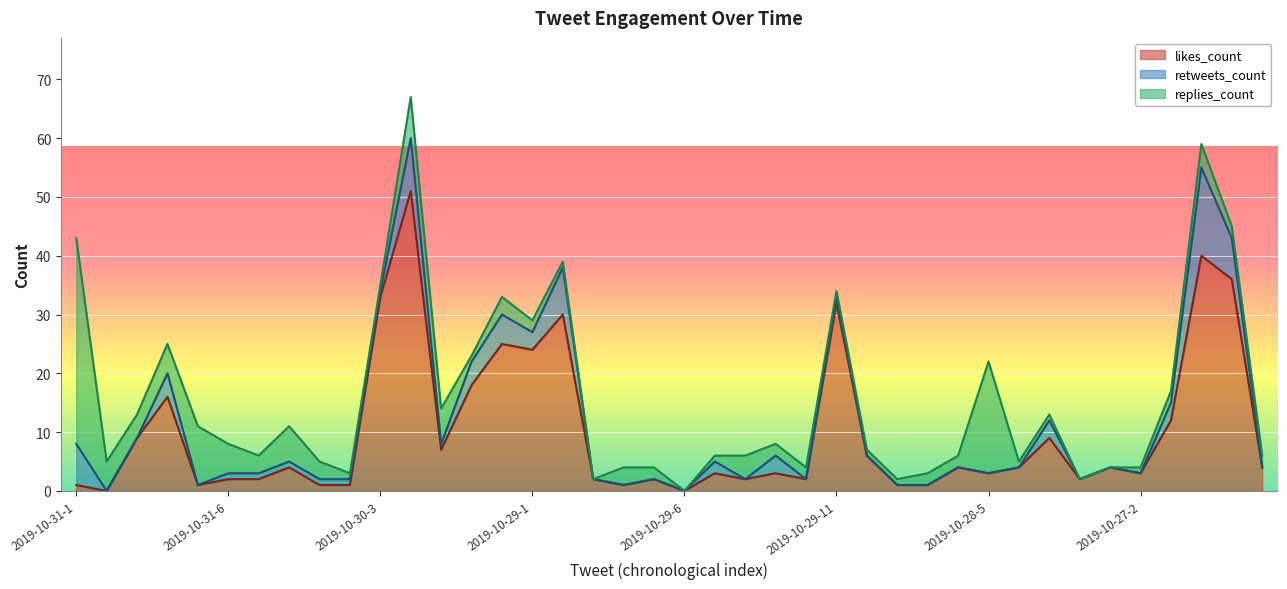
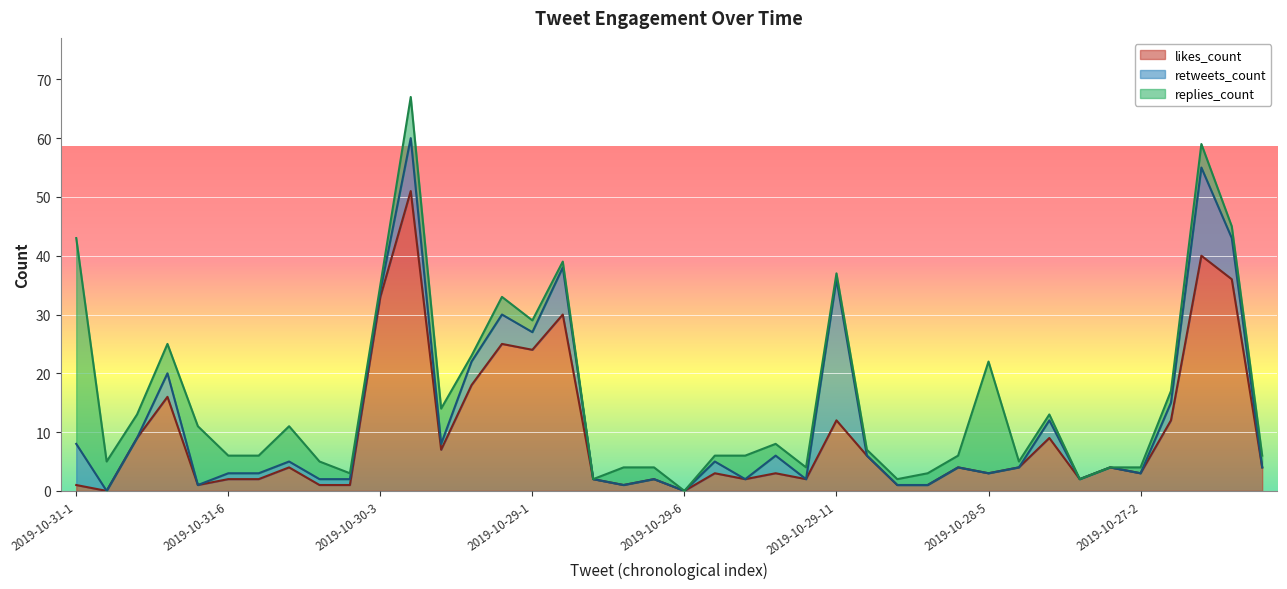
  {
    "likes_count": {
      "2019-10-31-1": 1,
      "2019-10-31-6": 2,
      "2019-10-30-3": 33,
      "2019-10-29-1": 24,
-     "2019-10-29-11": 32
+     "2019-10-29-11": 12
    },
    "retweets_count": {
      "2019-10-31-1": 7,
      "2019-10-31-6": 1,
      "2019-10-30-3": 1,
      "2019-10-29-1": 3,
-     "2019-10-29-11": 1
+     "2019-10-29-11": 24
    },
    "replies_count": {
      "2019-10-31-1": 35,
-     "2019-10-31-6": 5,
+     "2019-10-31-6": 3,
      "2019-10-30-3": 1,
      "2019-10-29-1": 2,
      "2019-10-29-11": 1,
      "2019-10-28-5": 19,
      "2019-10-27-2": 1
    }
  }
